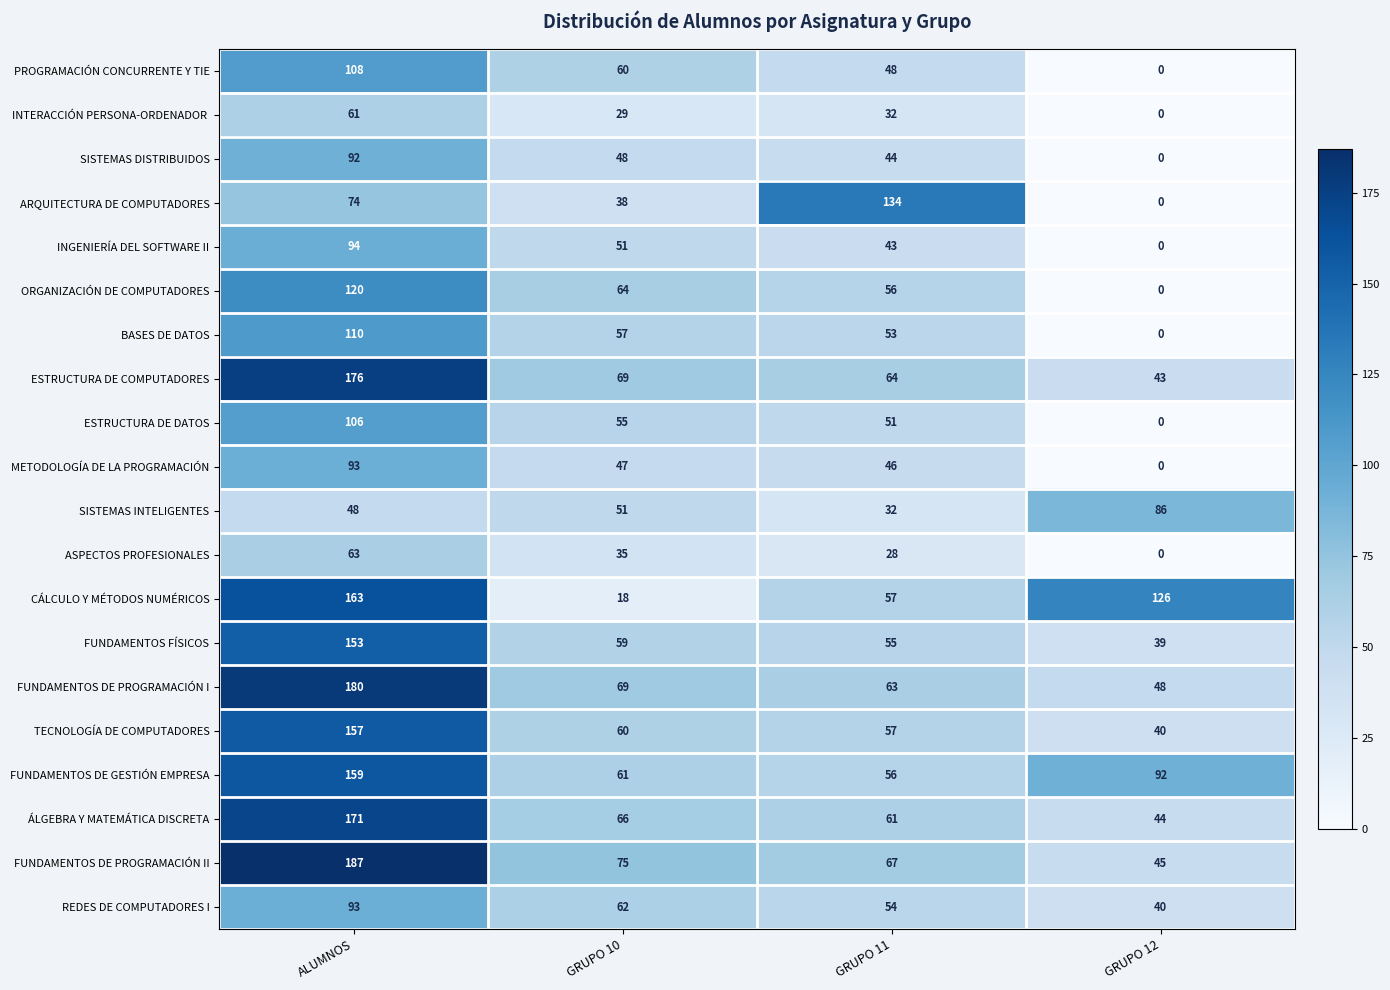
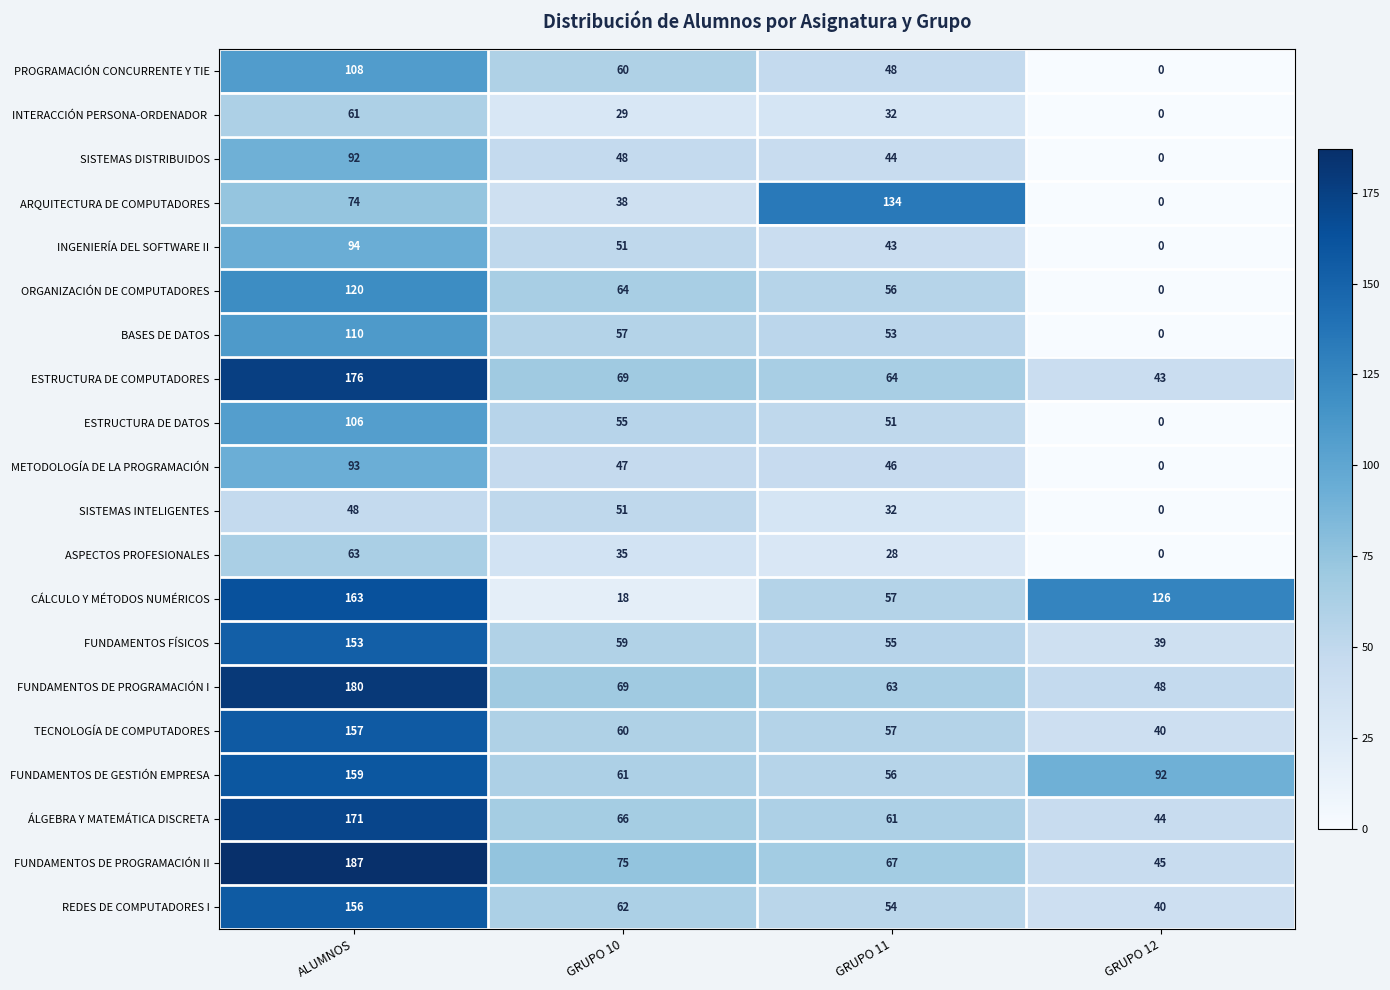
  {
    "PROGRAMACIÓN CONCURRENTE Y TIE": {
      "ALUMNOS": 108,
      "GRUPO 10": 60,
      "GRUPO 11": 48,
      "GRUPO 12": 0
    },
    "INTERACCIÓN PERSONA-ORDENADOR": {
      "ALUMNOS": 61,
      "GRUPO 10": 29,
      "GRUPO 11": 32,
      "GRUPO 12": 0
    },
    "SISTEMAS DISTRIBUIDOS": {
      "ALUMNOS": 92,
      "GRUPO 10": 48,
      "GRUPO 11": 44,
      "GRUPO 12": 0
    },
    "ARQUITECTURA DE COMPUTADORES": {
      "ALUMNOS": 74,
      "GRUPO 10": 38,
      "GRUPO 11": 134,
      "GRUPO 12": 0
    },
    "INGENIERÍA DEL SOFTWARE II": {
      "ALUMNOS": 94,
      "GRUPO 10": 51,
      "GRUPO 11": 43,
      "GRUPO 12": 0
    },
    "ORGANIZACIÓN DE COMPUTADORES": {
      "ALUMNOS": 120,
      "GRUPO 10": 64,
      "GRUPO 11": 56,
      "GRUPO 12": 0
    },
    "BASES DE DATOS": {
      "ALUMNOS": 110,
      "GRUPO 10": 57,
      "GRUPO 11": 53,
      "GRUPO 12": 0
    },
    "ESTRUCTURA DE COMPUTADORES": {
      "ALUMNOS": 176,
      "GRUPO 10": 69,
      "GRUPO 11": 64,
      "GRUPO 12": 43
    },
    "ESTRUCTURA DE DATOS": {
      "ALUMNOS": 106,
      "GRUPO 10": 55,
      "GRUPO 11": 51,
      "GRUPO 12": 0
    },
    "METODOLOGÍA DE LA PROGRAMACIÓN": {
      "ALUMNOS": 93,
      "GRUPO 10": 47,
      "GRUPO 11": 46,
      "GRUPO 12": 0
    },
    "SISTEMAS INTELIGENTES": {
      "ALUMNOS": 48,
      "GRUPO 10": 51,
      "GRUPO 11": 32,
-     "GRUPO 12": 86
+     "GRUPO 12": 0
    },
    "ASPECTOS PROFESIONALES": {
      "ALUMNOS": 63,
      "GRUPO 10": 35,
      "GRUPO 11": 28,
      "GRUPO 12": 0
    },
    "CÁLCULO Y MÉTODOS NUMÉRICOS": {
      "ALUMNOS": 163,
      "GRUPO 10": 18,
      "GRUPO 11": 57,
      "GRUPO 12": 126
    },
    "FUNDAMENTOS FÍSICOS": {
      "ALUMNOS": 153,
      "GRUPO 10": 59,
      "GRUPO 11": 55,
      "GRUPO 12": 39
    },
    "FUNDAMENTOS DE PROGRAMACIÓN I": {
      "ALUMNOS": 180,
      "GRUPO 10": 69,
      "GRUPO 11": 63,
      "GRUPO 12": 48
    },
    "TECNOLOGÍA DE COMPUTADORES": {
      "ALUMNOS": 157,
      "GRUPO 10": 60,
      "GRUPO 11": 57,
      "GRUPO 12": 40
    },
    "FUNDAMENTOS DE GESTIÓN EMPRESA": {
      "ALUMNOS": 159,
      "GRUPO 10": 61,
      "GRUPO 11": 56,
      "GRUPO 12": 92
    },
    "ÁLGEBRA Y MATEMÁTICA DISCRETA": {
      "ALUMNOS": 171,
      "GRUPO 10": 66,
      "GRUPO 11": 61,
      "GRUPO 12": 44
    },
    "FUNDAMENTOS DE PROGRAMACIÓN II": {
      "ALUMNOS": 187,
      "GRUPO 10": 75,
      "GRUPO 11": 67,
      "GRUPO 12": 45
    },
    "REDES DE COMPUTADORES I": {
-     "ALUMNOS": 93,
+     "ALUMNOS": 156,
      "GRUPO 10": 62,
      "GRUPO 11": 54,
      "GRUPO 12": 40
    }
  }
